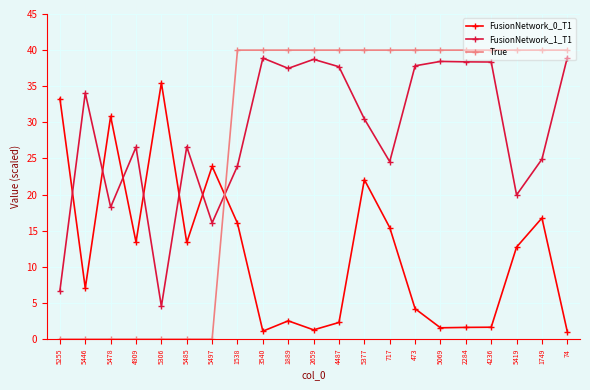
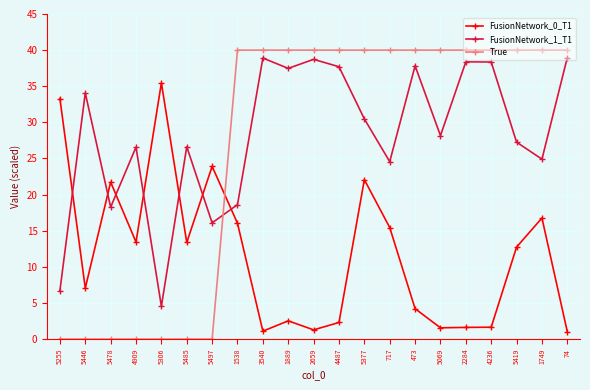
  {
    "FusionNetwork_0_T1": {
      "5255": 33,
      "5446": 7,
-     "5478": 31,
+     "5478": 22,
      "4909": 13,
      "5306": 35,
      "5485": 13,
      "5497": 24,
      "1538": 16,
      "3540": 1,
      "1889": 3,
      "2659": 1,
      "4487": 2,
      "5377": 22,
      "717": 15,
      "473": 4,
      "5069": 2,
      "2284": 2,
      "4236": 2,
      "5419": 13,
      "1749": 17,
      "74": 1
    },
    "FusionNetwork_1_T1": {
      "5255": 7,
      "5446": 34,
      "5478": 18,
      "4909": 27,
      "5306": 5,
      "5485": 27,
      "5497": 16,
-     "1538": 24,
+     "1538": 19,
      "3540": 39,
      "1889": 37,
      "2659": 39,
      "4487": 38,
      "5377": 30,
      "717": 25,
      "473": 38,
-     "5069": 38,
+     "5069": 28,
      "2284": 38,
      "4236": 38,
-     "5419": 20,
+     "5419": 27,
      "1749": 25
    },
    "True": {
      "5255": 0,
      "5446": 0,
      "5478": 0,
      "4909": 0,
      "5306": 0,
      "5485": 0,
      "5497": 0,
      "1538": 40,
      "3540": 40,
      "1889": 40,
      "2659": 40,
      "4487": 40,
      "5377": 40,
      "717": 40,
      "473": 40,
      "5069": 40
    }
  }
